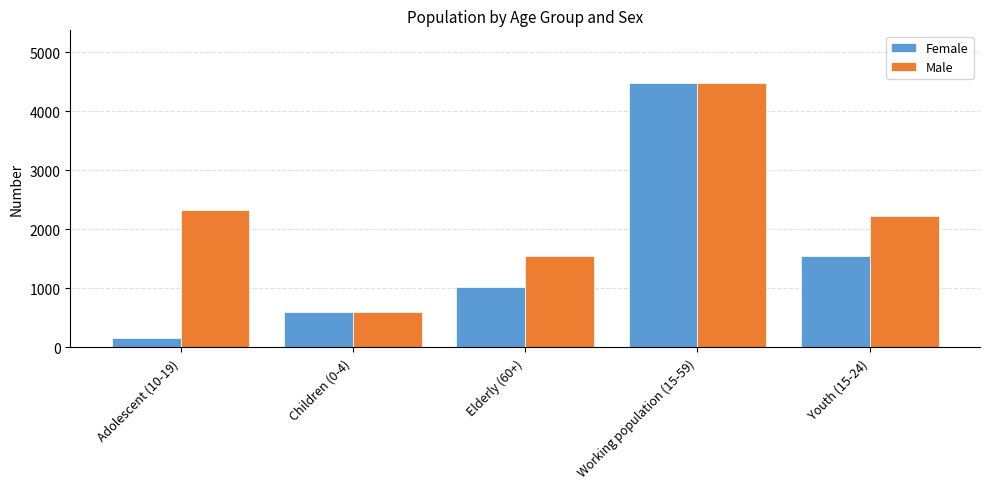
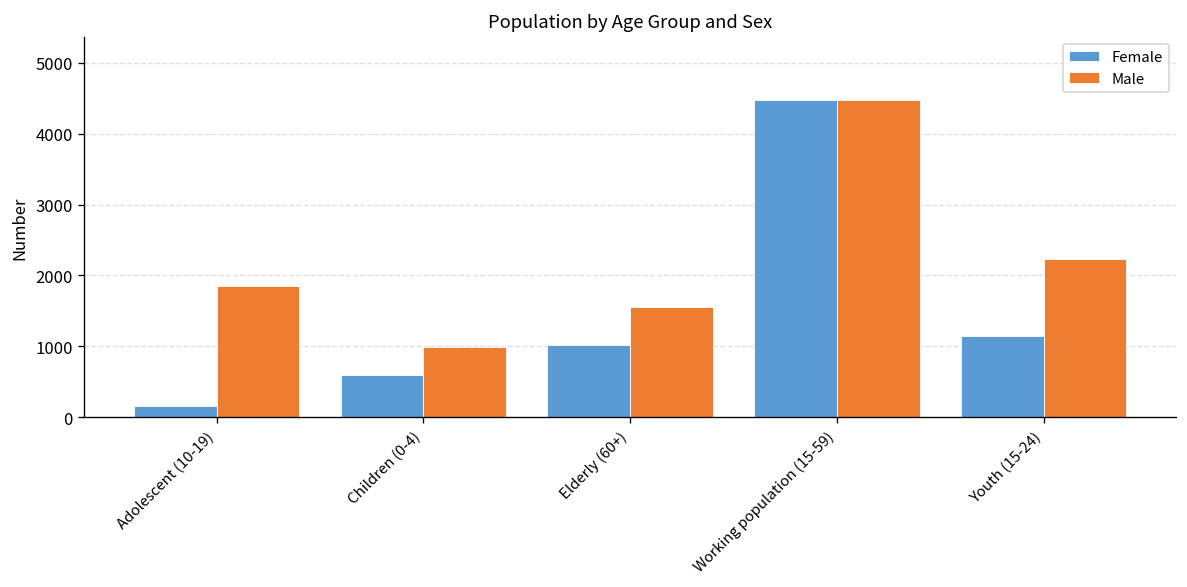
  {
    "Female": {
      "Adolescent (10-19)": 200,
      "Children (0-4)": 600,
      "Elderly (60+)": 1000,
      "Working population (15-59)": 4500,
-     "Youth (15-24)": 1600
+     "Youth (15-24)": 1100
    },
    "Male": {
-     "Adolescent (10-19)": 2300,
-     "Children (0-4)": 600,
+     "Adolescent (10-19)": 1800,
+     "Children (0-4)": 1000,
      "Elderly (60+)": 1600,
      "Working population (15-59)": 4500,
      "Youth (15-24)": 2200
    }
  }
